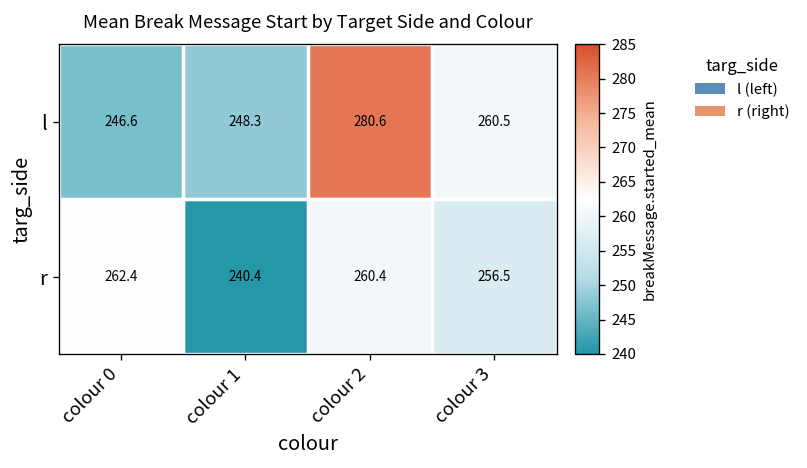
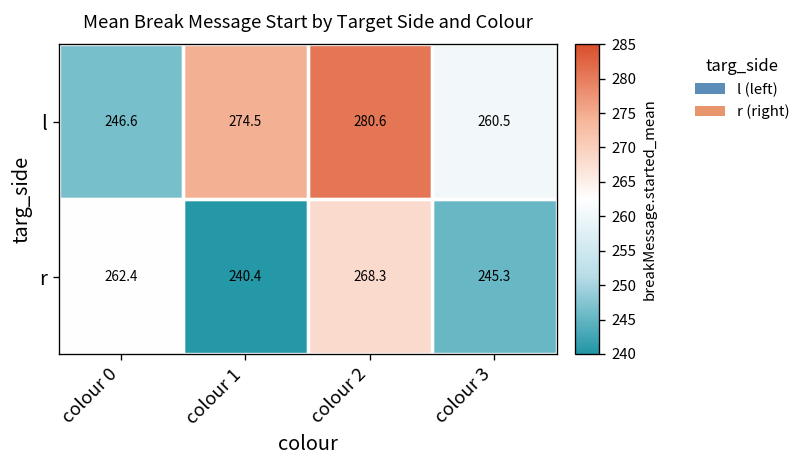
  {
    "l": {
      "colour 0": 246.6,
-     "colour 1": 248.3,
+     "colour 1": 274.5,
      "colour 2": 280.6,
      "colour 3": 260.5
    },
    "r": {
      "colour 0": 262.4,
      "colour 1": 240.4,
-     "colour 2": 260.4,
-     "colour 3": 256.5
+     "colour 2": 268.3,
+     "colour 3": 245.3
    }
  }
